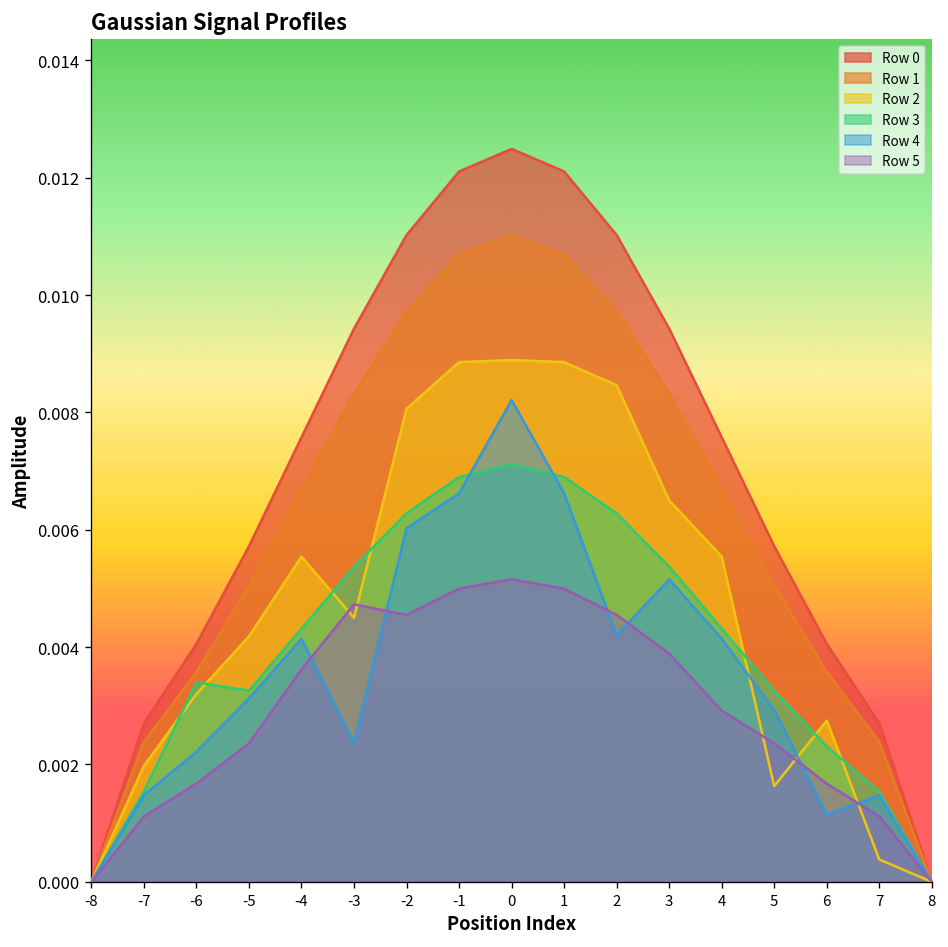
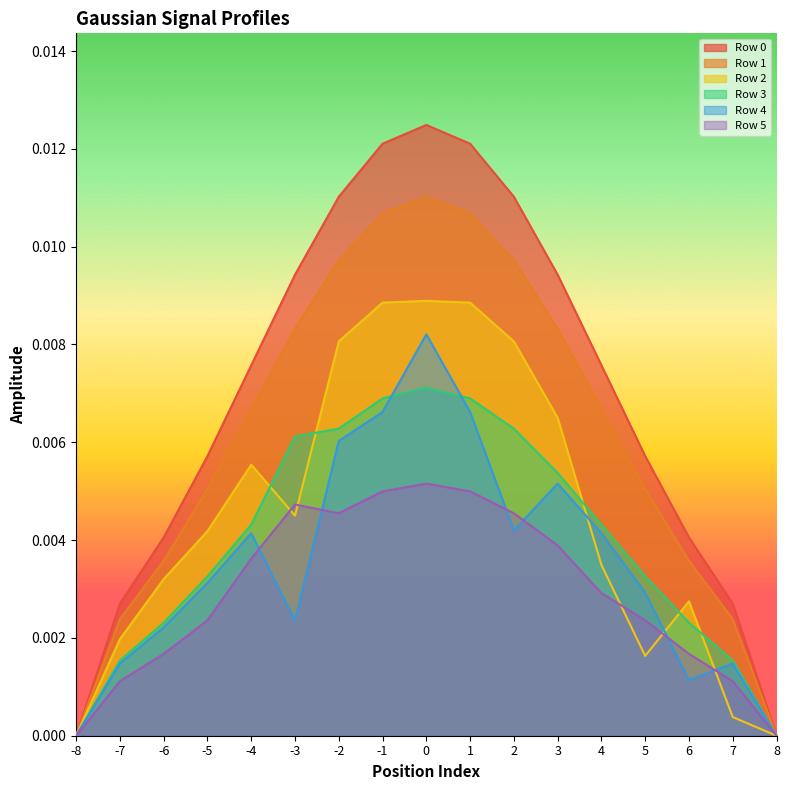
  {
    "Row 2": {
      "-7": 0.0020,
      "-6": 0.0032,
      "-5": 0.0042,
      "-4": 0.0055,
      "-3": 0.0045,
      "-2": 0.0081,
      "-1": 0.0089,
      "0": 0.0089,
      "1": 0.0089,
-     "2": 0.0085,
+     "2": 0.0081,
      "3": 0.0065,
-     "4": 0.0055,
+     "4": 0.0035,
      "5": 0.0016,
      "6": 0.0027,
      "7": 0.0004
    },
    "Row 3": {
      "-7": 0.0015,
-     "-6": 0.0034,
+     "-6": 0.0023,
      "-5": 0.0033,
      "-4": 0.0043,
-     "-3": 0.0054,
+     "-3": 0.0061,
      "-2": 0.0063,
      "-1": 0.0069,
      "0": 0.0071,
      "1": 0.0069,
      "2": 0.0063,
      "3": 0.0054,
      "4": 0.0043,
      "5": 0.0033,
      "6": 0.0023,
      "7": 0.0015
    },
    "Row 4": {
      "-7": 0.0015,
      "-6": 0.0022,
      "-5": 0.0031,
      "-4": 0.0041,
      "-3": 0.0024,
      "-2": 0.0060,
      "-1": 0.0066,
      "0": 0.0082,
      "1": 0.0066,
      "2": 0.0042,
      "3": 0.0052,
      "4": 0.0041,
      "5": 0.0029,
      "6": 0.0011,
      "7": 0.0015
    },
    "Row 5": {
      "-7": 0.0011,
      "-6": 0.0017,
      "-5": 0.0024,
      "-4": 0.0036,
      "-3": 0.0047,
      "-2": 0.0045,
      "-1": 0.0050,
      "0": 0.0052,
      "1": 0.0050,
      "2": 0.0045,
      "3": 0.0039,
      "4": 0.0029,
      "5": 0.0024,
      "6": 0.0017,
      "7": 0.0011
    }
  }
